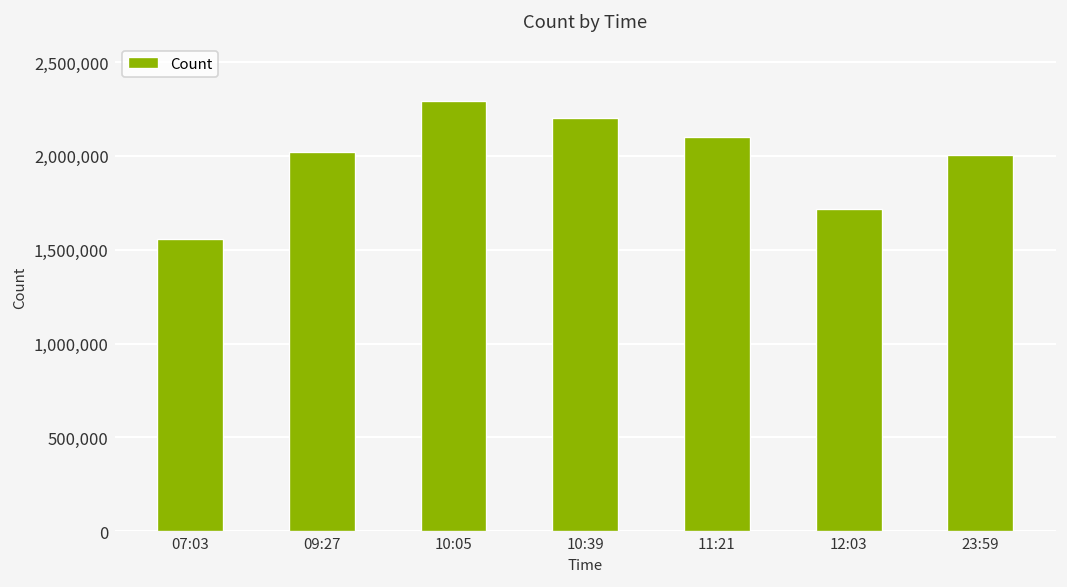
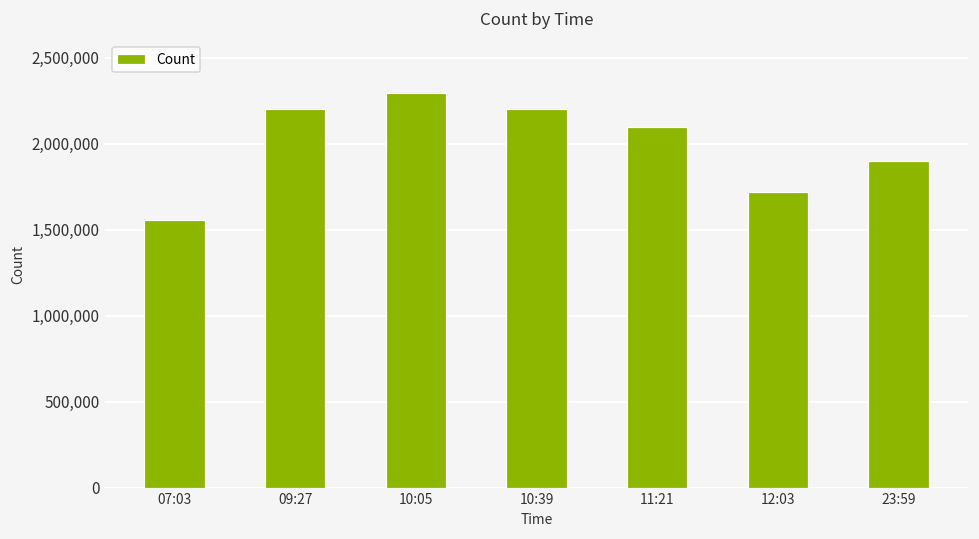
  {
    "07:03": "1,560,000",
-   "09:27": "2,020,000",
+   "09:27": "2,200,000",
    "10:05": "2,290,000",
    "10:39": "2,200,000",
    "11:21": "2,100,000",
    "12:03": "1,720,000",
-   "23:59": "2,000,000"
+   "23:59": "1,900,000"
  }
